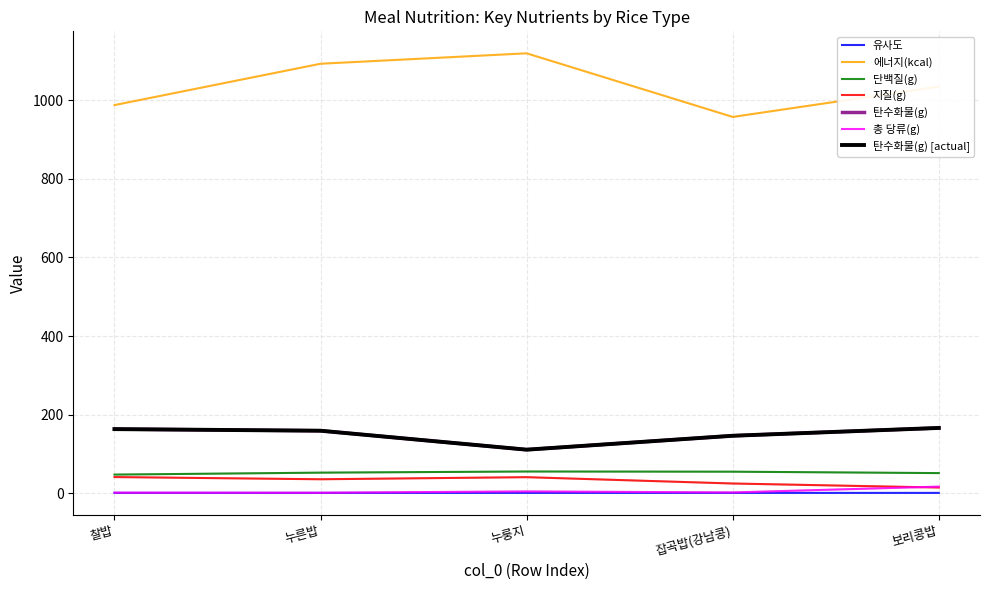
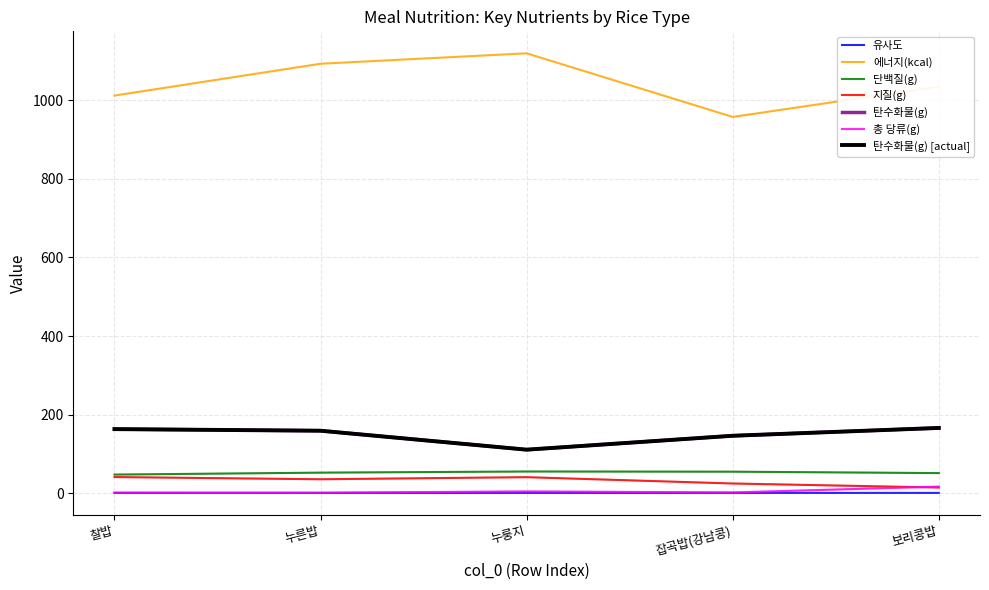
  {
    "유사도": {
      "보리콩밥": 0
    },
    "에너지(kcal)": {
-     "찰밥": 990,
+     "찰밥": 1010,
      "누른밥": 1090,
      "누룽지": 1120,
      "잡곡밥(강남콩)": 960
    },
    "탄수화물(g) [actual]": {
      "찰밥": 160,
      "누른밥": 160,
      "누룽지": 110,
      "잡곡밥(강남콩)": 150,
      "보리콩밥": 170
    }
  }
